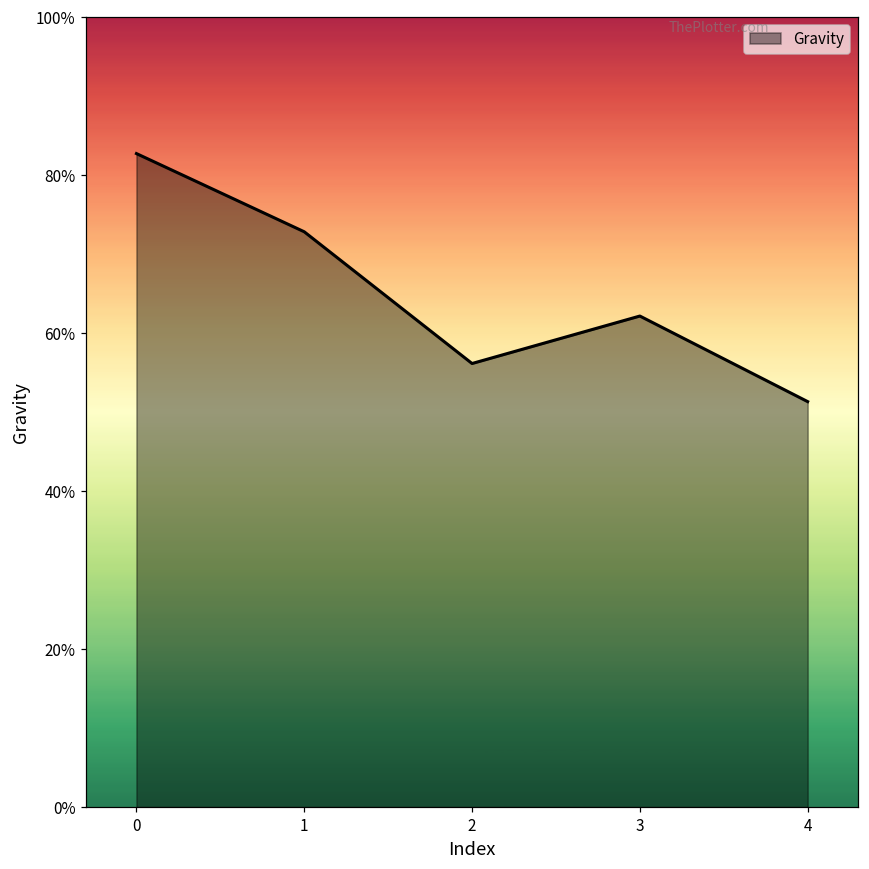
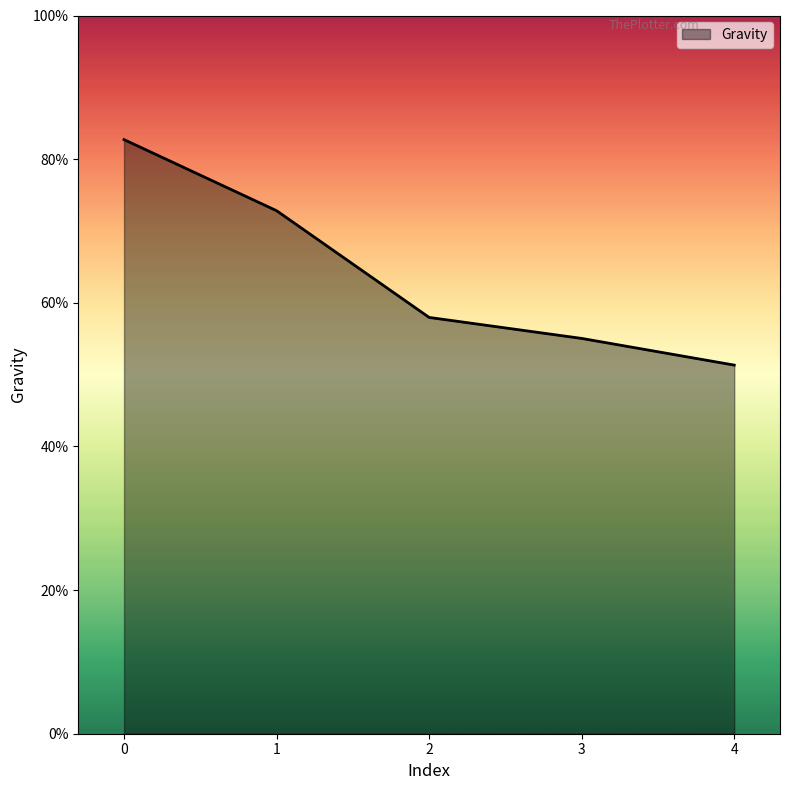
  {
    "0": "83%",
    "1": "73%",
-   "2": "56%",
-   "3": "62%",
+   "2": "58%",
+   "3": "55%",
    "4": "51%"
  }
